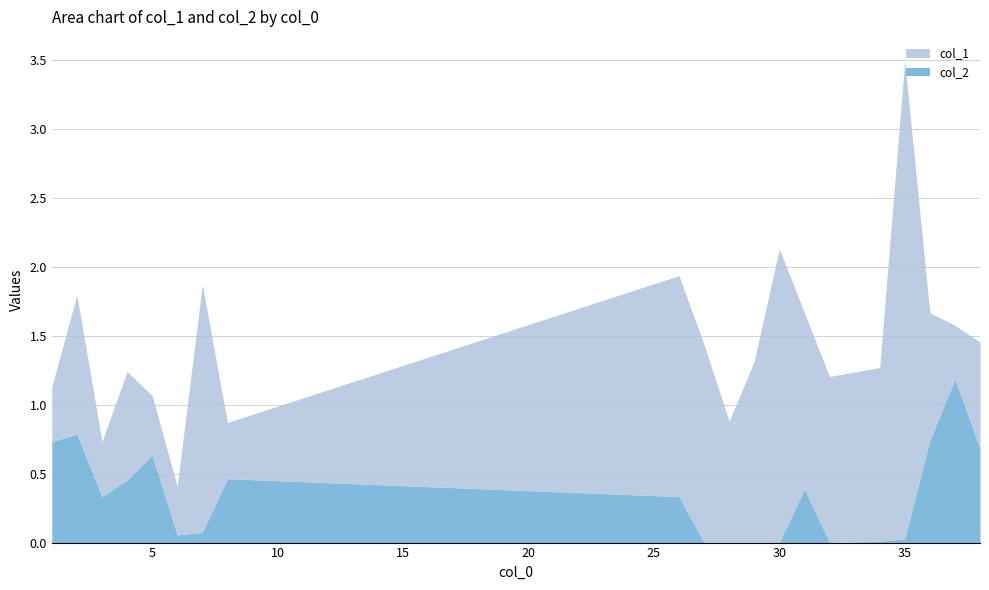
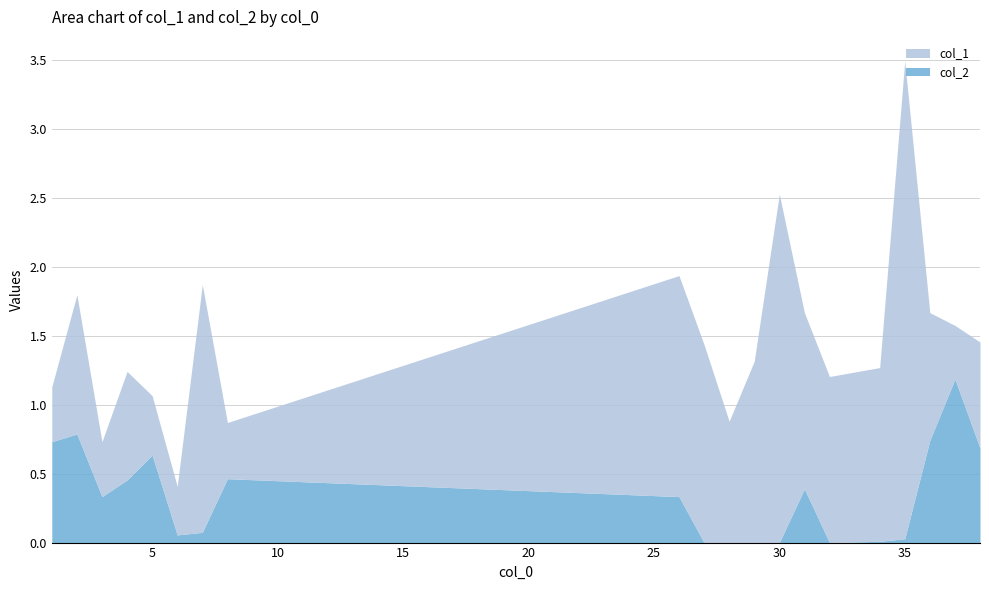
  {
    "col_2": {
      "5": 0.63,
      "30": 0.00,
      "35": 0.03
    },
    "col_1": {
      "5": 0.43,
-     "30": 2.13,
+     "30": 2.53,
      "35": 3.46
    }
  }
